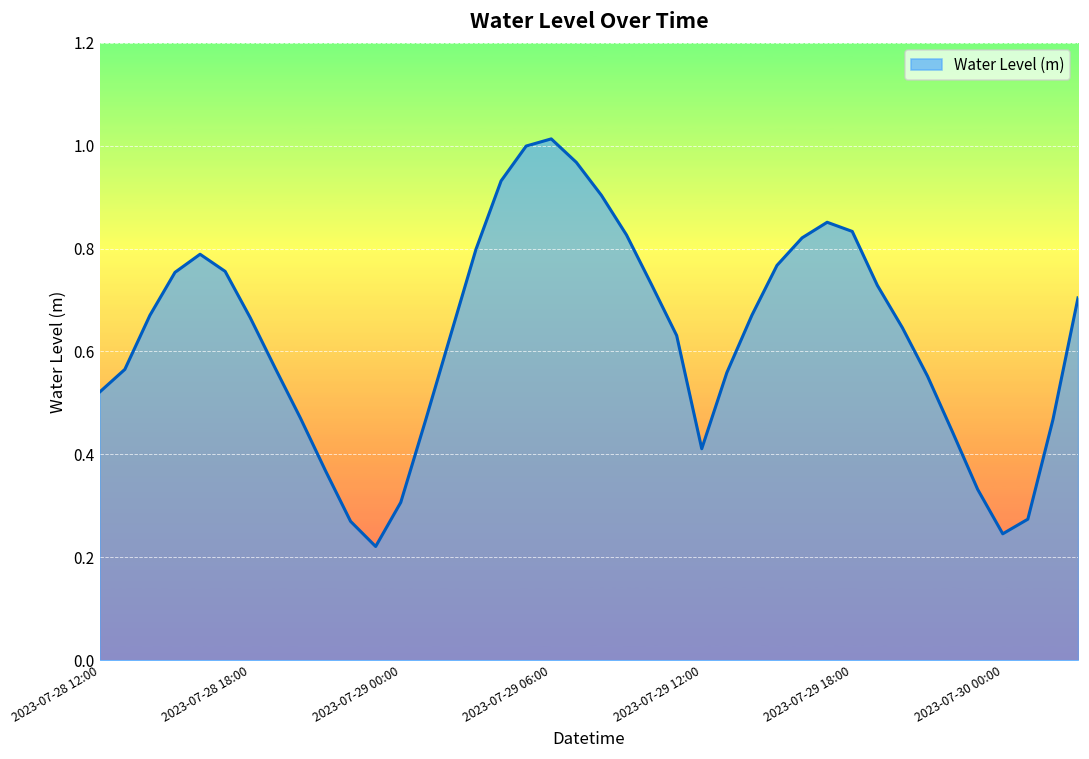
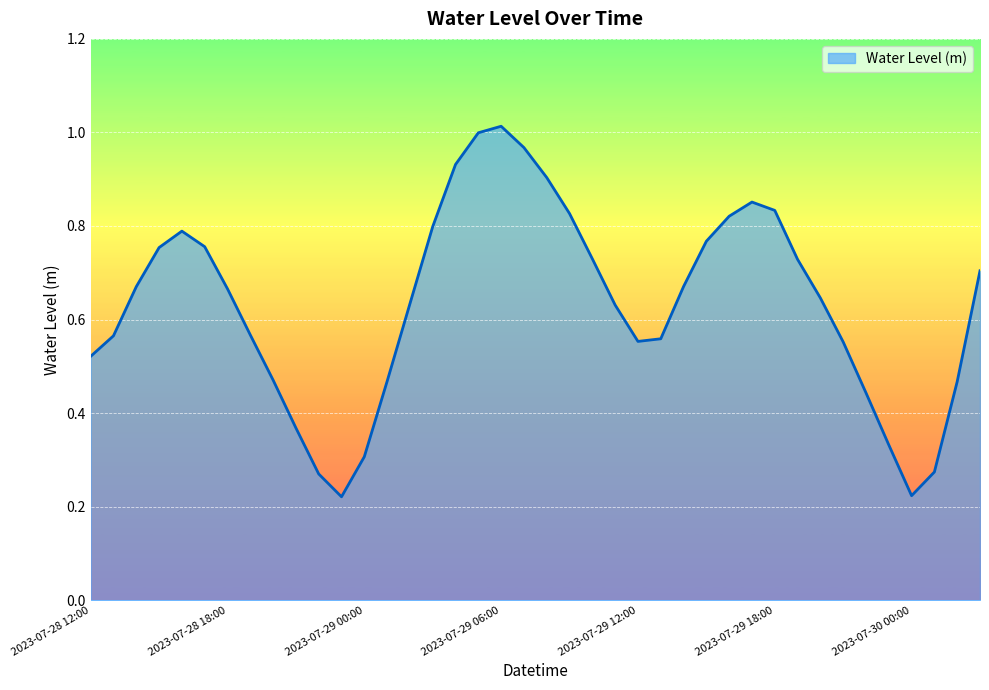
  {
    "2023-07-28 12:00": 0.52,
    "2023-07-28 18:00": 0.67,
    "2023-07-29 00:00": 0.31,
    "2023-07-29 06:00": 1.01,
-   "2023-07-29 12:00": 0.41,
+   "2023-07-29 12:00": 0.55,
    "2023-07-29 18:00": 0.83,
-   "2023-07-30 00:00": 0.25
+   "2023-07-30 00:00": 0.22
  }
